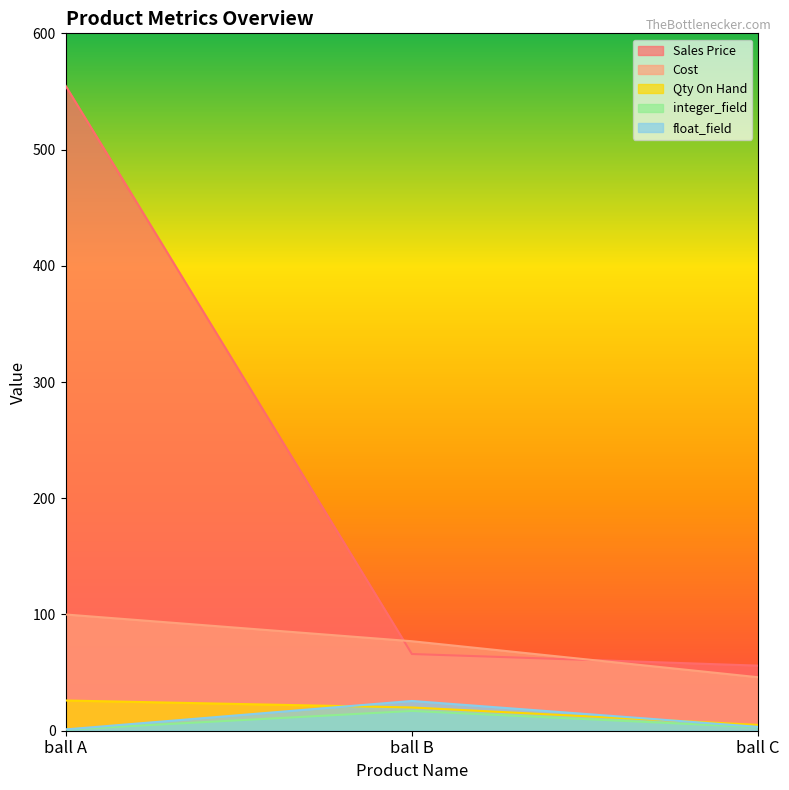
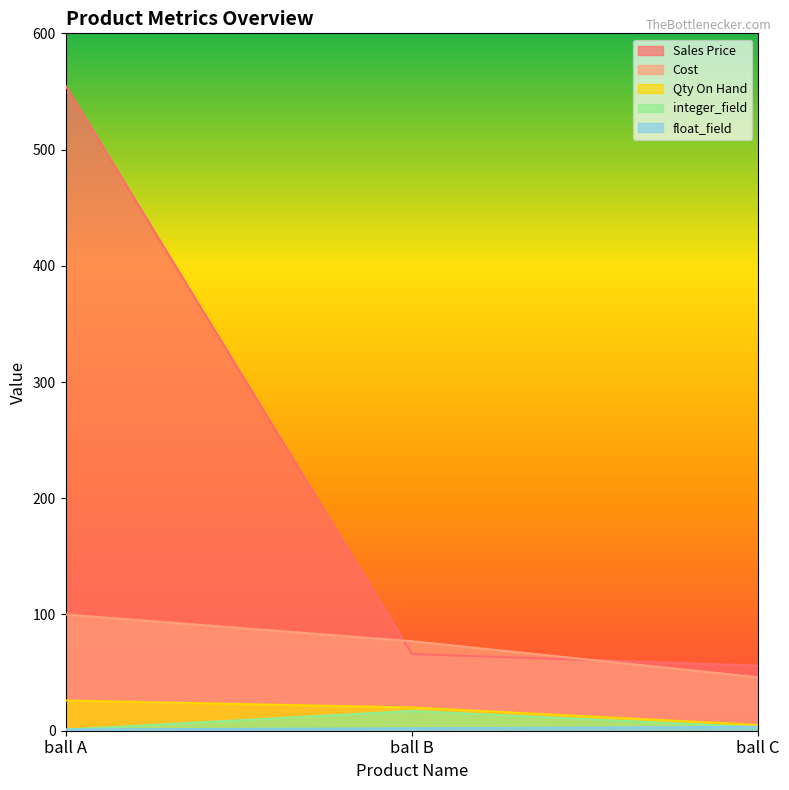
  {
    "Qty On Hand": {
      "ball A": 26,
      "ball B": 20
    },
    "integer_field": {
      "ball B": 17
    },
    "float_field": {
-     "ball B": 26
+     "ball B": 2
    }
  }
